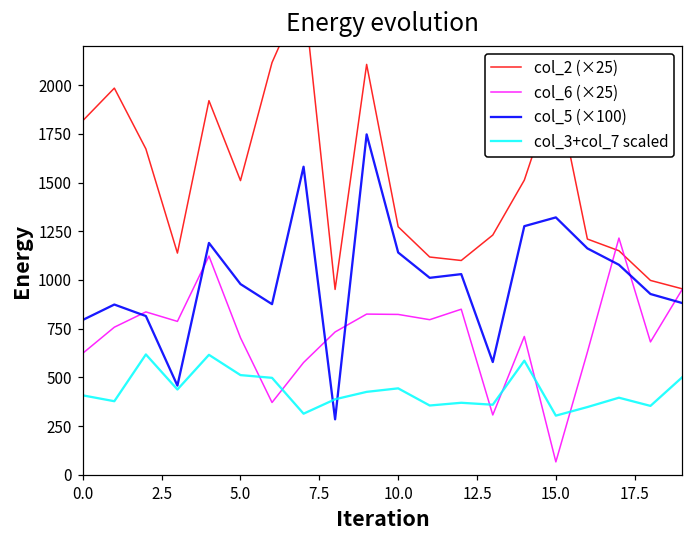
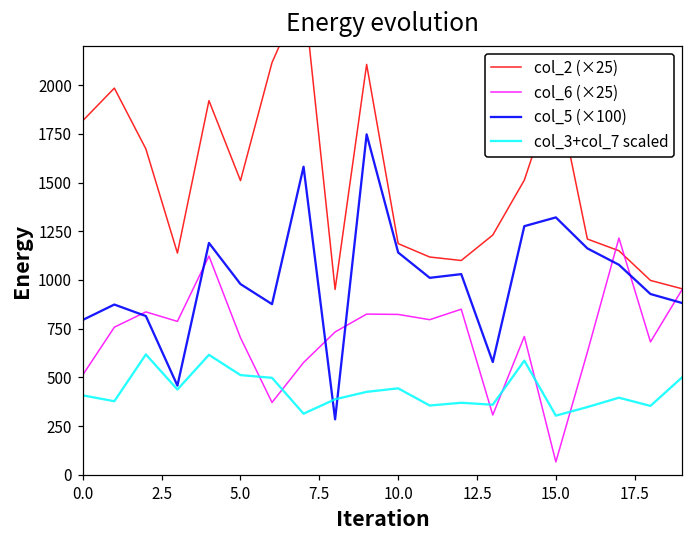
  {
    "col_2 (×25)": {
      "0.0": 1820,
      "5.0": 1510,
-     "10.0": 1270
+     "10.0": 1190
    },
    "col_6 (×25)": {
-     "0.0": 620,
+     "0.0": 510,
      "5.0": 700,
      "10.0": 820,
      "15.0": 70
    },
    "col_5 (×100)": {
      "0.0": 800,
      "5.0": 980,
      "10.0": 1140,
      "15.0": 1320
    },
    "col_3+col_7 scaled": {
      "0.0": 410,
      "5.0": 510,
      "10.0": 440,
      "15.0": 300
    }
  }
